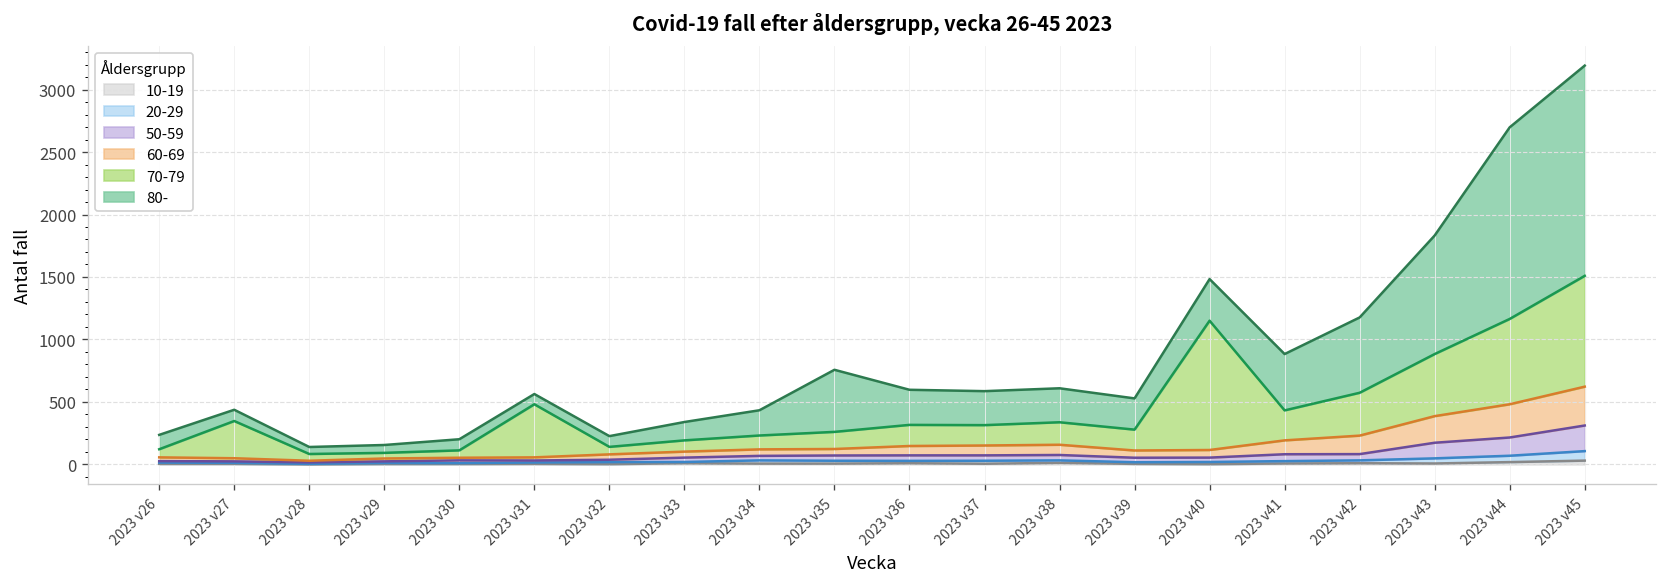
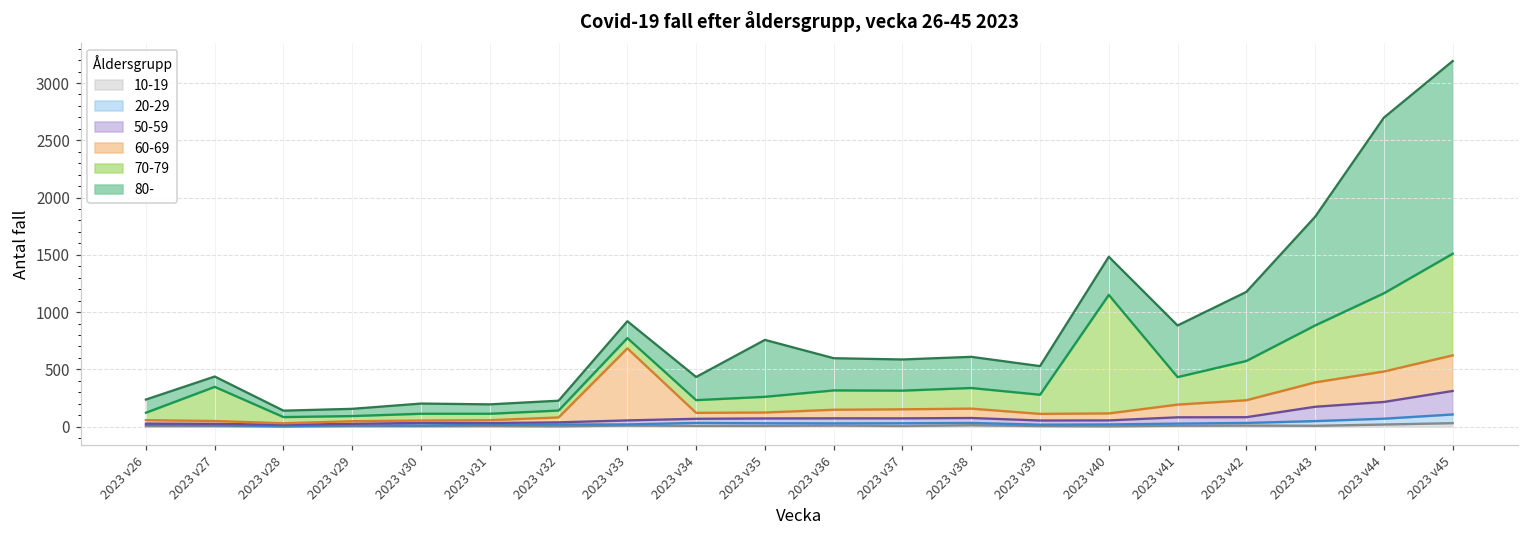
  {
    "60-69": {
      "2023 v26": 30,
      "2023 v27": 30,
      "2023 v31": 30,
      "2023 v32": 40,
-     "2023 v33": 50,
+     "2023 v33": 630,
      "2023 v34": 50,
      "2023 v35": 50,
      "2023 v36": 80,
      "2023 v37": 80,
      "2023 v38": 80,
      "2023 v39": 60,
      "2023 v40": 60,
      "2023 v41": 110,
      "2023 v42": 150,
      "2023 v43": 210,
      "2023 v44": 270,
      "2023 v45": 310
    },
    "70-79": {
      "2023 v26": 70,
      "2023 v27": 300,
      "2023 v28": 50,
      "2023 v29": 50,
      "2023 v30": 60,
-     "2023 v31": 430,
+     "2023 v31": 60,
      "2023 v32": 60,
      "2023 v33": 90,
      "2023 v34": 110,
      "2023 v35": 140,
      "2023 v36": 170,
      "2023 v37": 160,
      "2023 v38": 180,
      "2023 v39": 170,
      "2023 v40": 1040,
      "2023 v41": 240,
      "2023 v42": 340,
      "2023 v43": 500,
      "2023 v44": 680,
      "2023 v45": 890
    },
    "80-": {
      "2023 v26": 120,
      "2023 v27": 90,
      "2023 v28": 60,
      "2023 v29": 60,
      "2023 v30": 90,
      "2023 v31": 80,
      "2023 v32": 90,
      "2023 v33": 150,
      "2023 v34": 200,
      "2023 v35": 500,
      "2023 v36": 280,
      "2023 v37": 270,
      "2023 v38": 270,
      "2023 v39": 250,
      "2023 v40": 330,
      "2023 v41": 450,
      "2023 v42": 600,
      "2023 v43": 950,
      "2023 v44": 1530,
      "2023 v45": 1680
    }
  }
